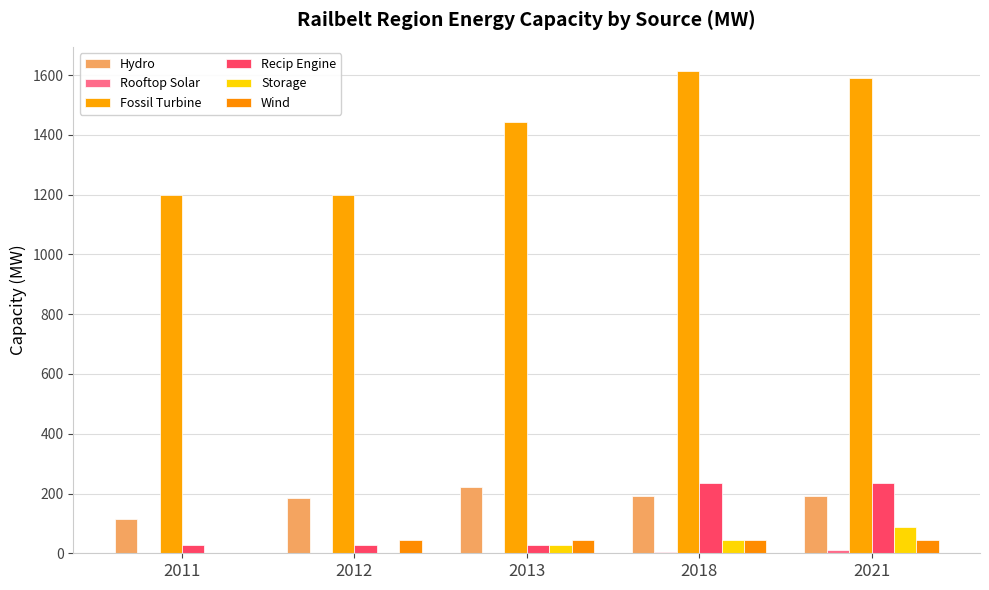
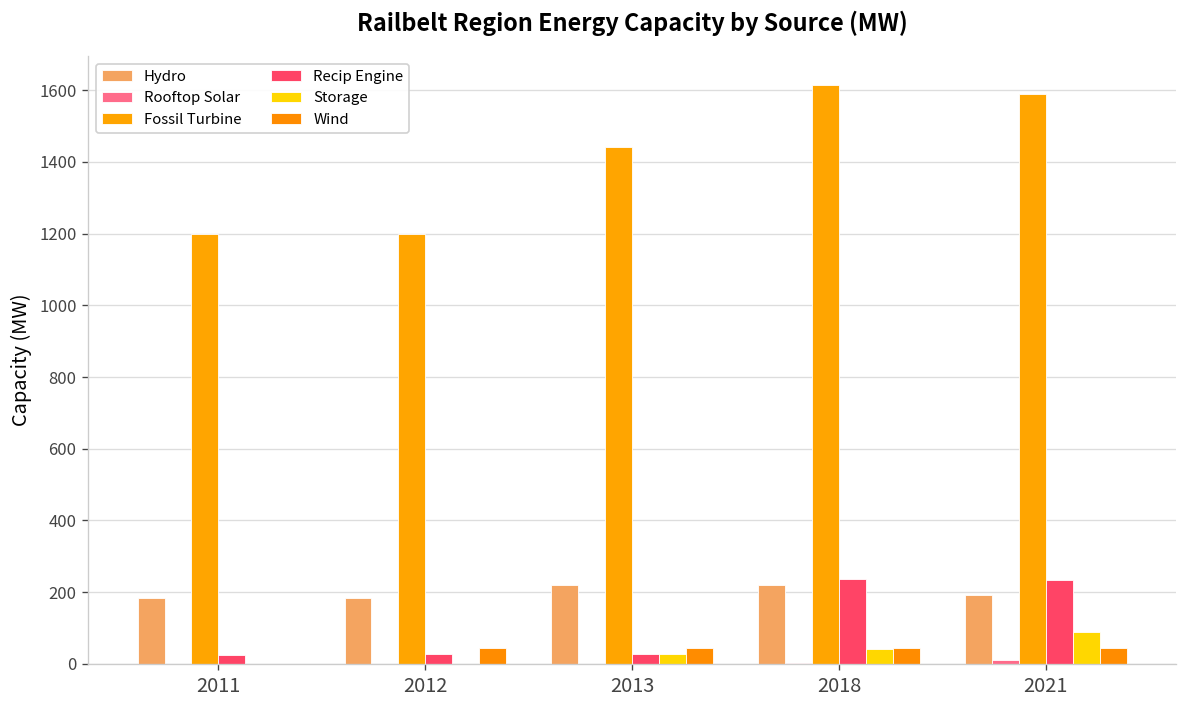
  {
    "Hydro": {
-     "2011": 110,
+     "2011": 180,
      "2012": 180,
      "2013": 220,
-     "2018": 190,
+     "2018": 220,
      "2021": 190
    }
  }
